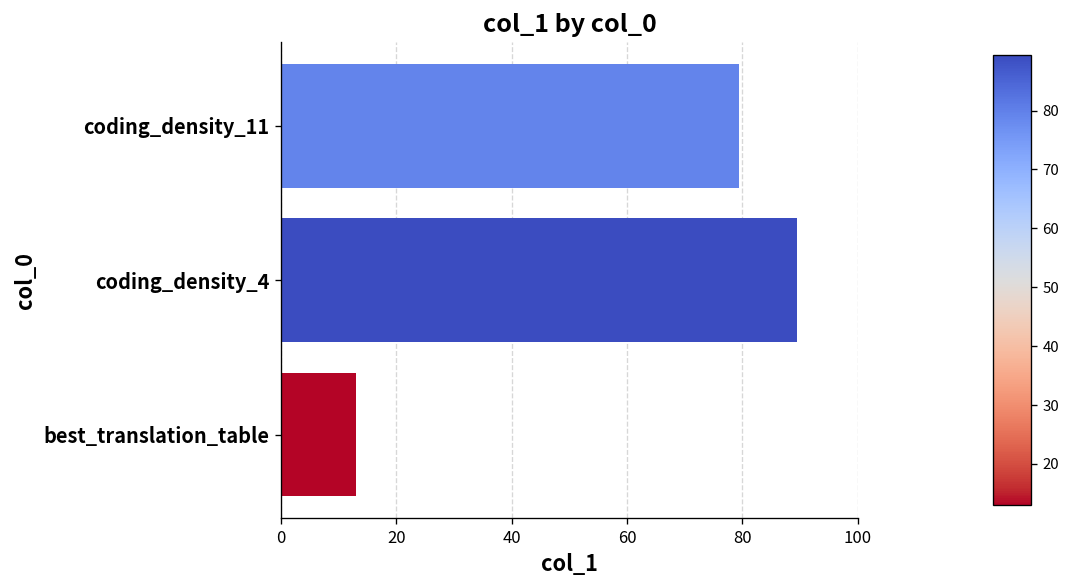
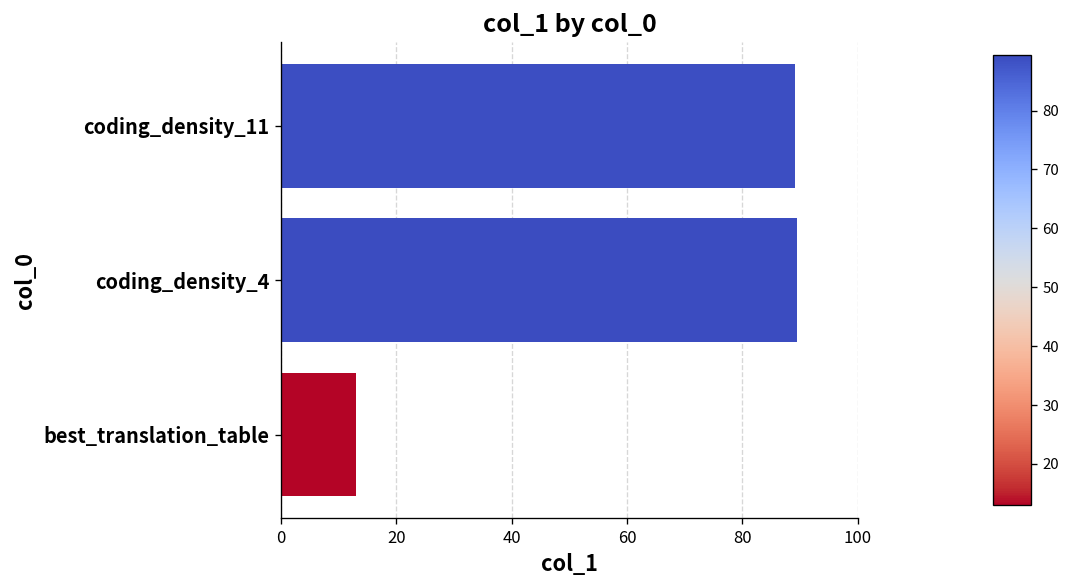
  {
-   "coding_density_11": 79,
+   "coding_density_11": 89,
    "coding_density_4": 89,
    "best_translation_table": 13
  }
